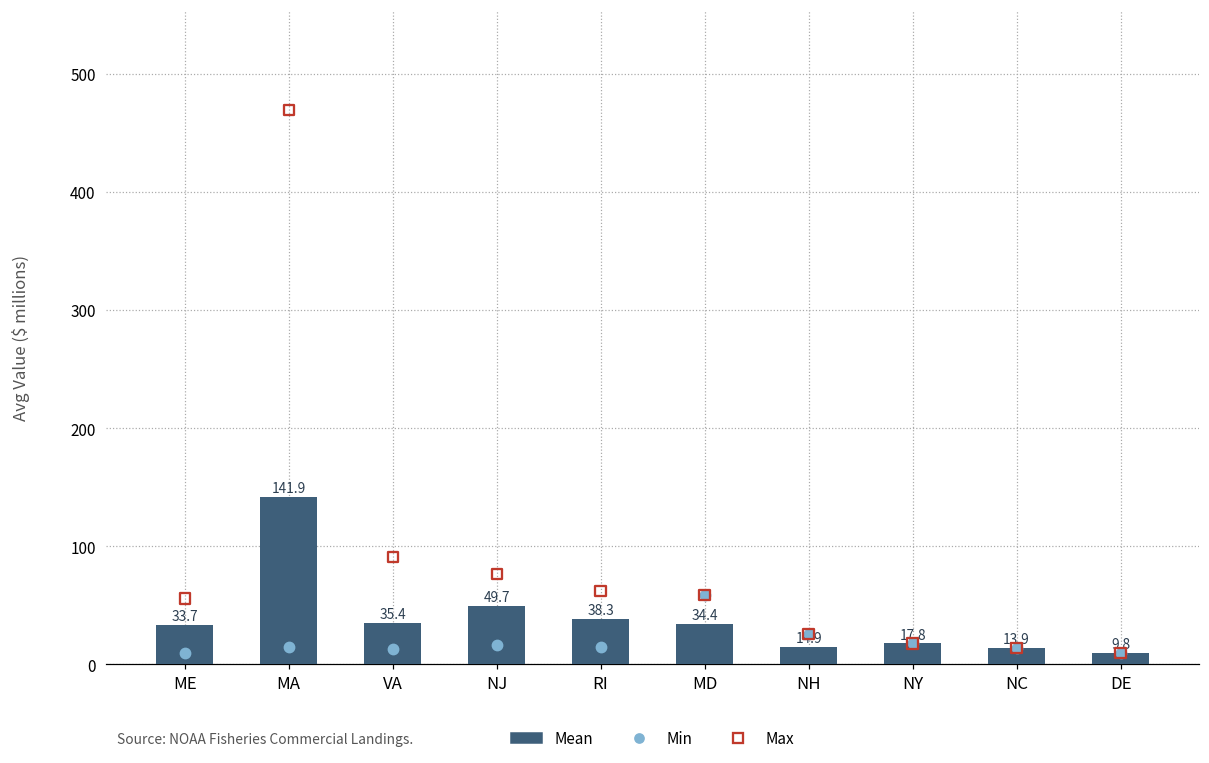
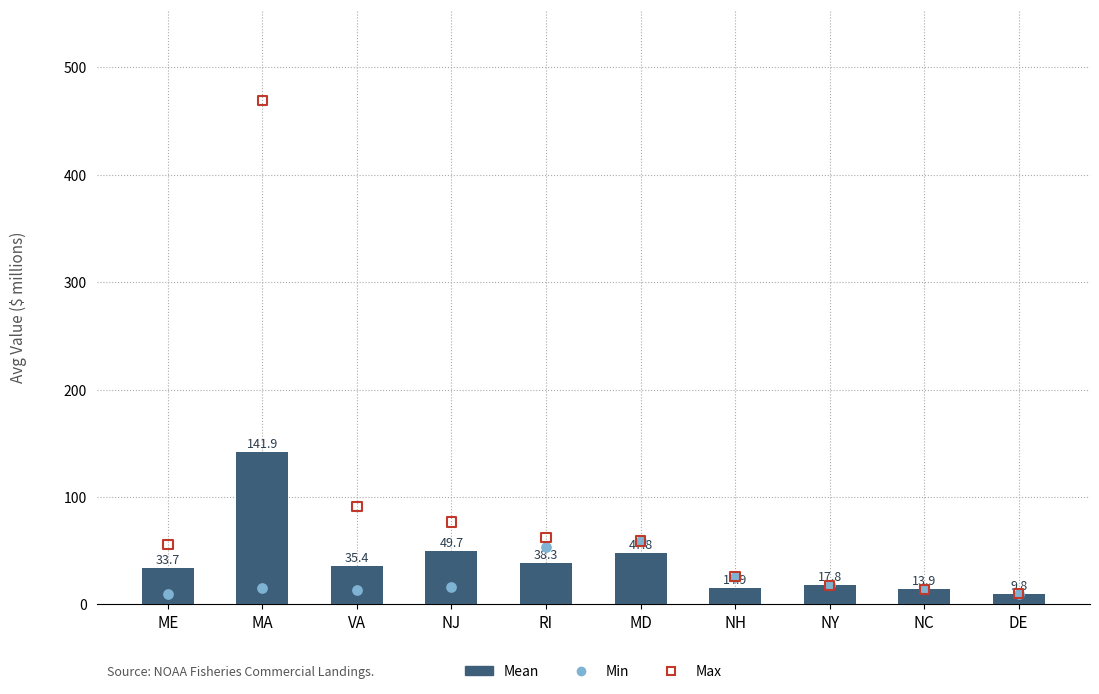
  {
    "Mean": {
      "ME": 33.7,
      "MA": 141.9,
      "VA": 35.4,
      "NJ": 49.7,
      "RI": 38.3,
-     "MD": 34.4
+     "MD": 47.8
    },
    "Min": {
-     "RI": 15
+     "RI": 53
    }
  }
